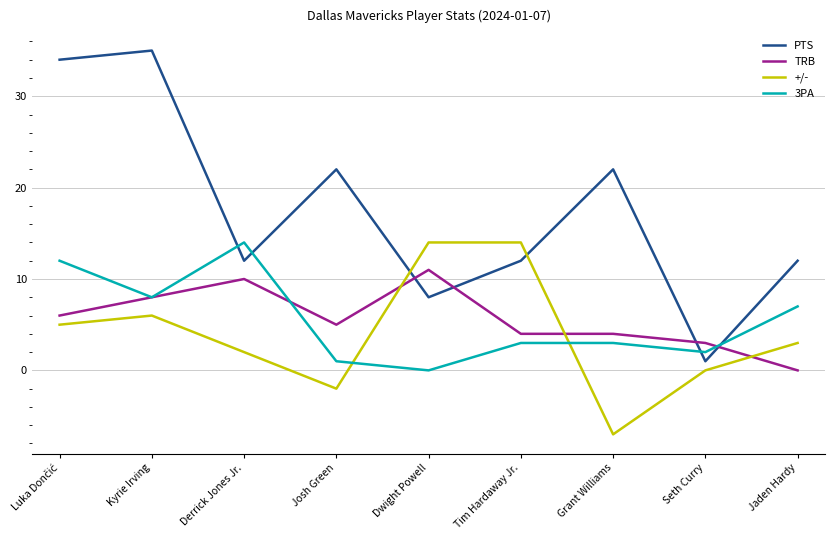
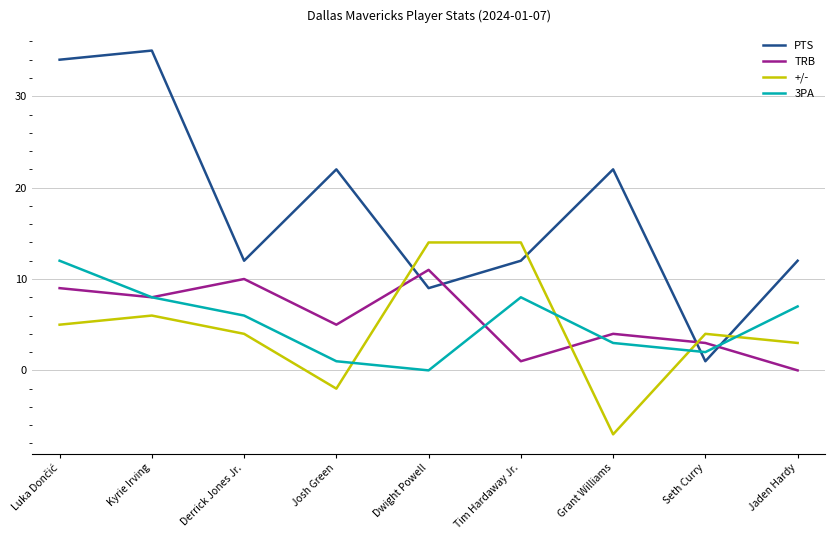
  {
    "PTS": {
      "Luka Dončić": 34,
      "Kyrie Irving": 35,
      "Derrick Jones Jr.": 12,
      "Josh Green": 22,
-     "Dwight Powell": 8,
+     "Dwight Powell": 9,
      "Tim Hardaway Jr.": 12,
      "Grant Williams": 22,
      "Seth Curry": 1,
      "Jaden Hardy": 12
    },
    "TRB": {
-     "Luka Dončić": 6,
+     "Luka Dončić": 9,
      "Derrick Jones Jr.": 10,
      "Josh Green": 5,
      "Dwight Powell": 11,
-     "Tim Hardaway Jr.": 4,
+     "Tim Hardaway Jr.": 1,
      "Grant Williams": 4,
      "Seth Curry": 3,
      "Jaden Hardy": 0
    },
    "+/-": {
      "Luka Dončić": 5,
      "Kyrie Irving": 6,
-     "Derrick Jones Jr.": 2,
+     "Derrick Jones Jr.": 4,
      "Josh Green": -2,
      "Dwight Powell": 14,
      "Tim Hardaway Jr.": 14,
      "Grant Williams": -7,
-     "Seth Curry": 0,
+     "Seth Curry": 4,
      "Jaden Hardy": 3
    },
    "3PA": {
      "Luka Dončić": 12,
-     "Derrick Jones Jr.": 14,
+     "Derrick Jones Jr.": 6,
      "Josh Green": 1,
      "Dwight Powell": 0,
-     "Tim Hardaway Jr.": 3,
+     "Tim Hardaway Jr.": 8,
      "Grant Williams": 3,
      "Seth Curry": 2,
      "Jaden Hardy": 7
    }
  }
